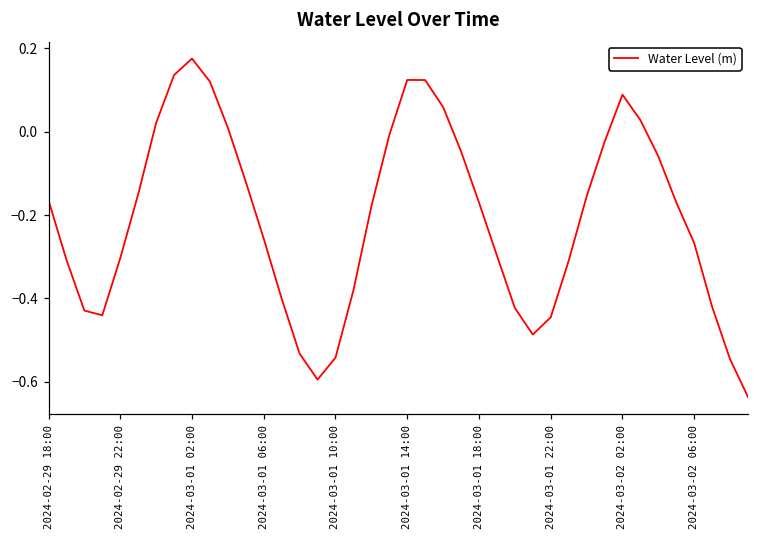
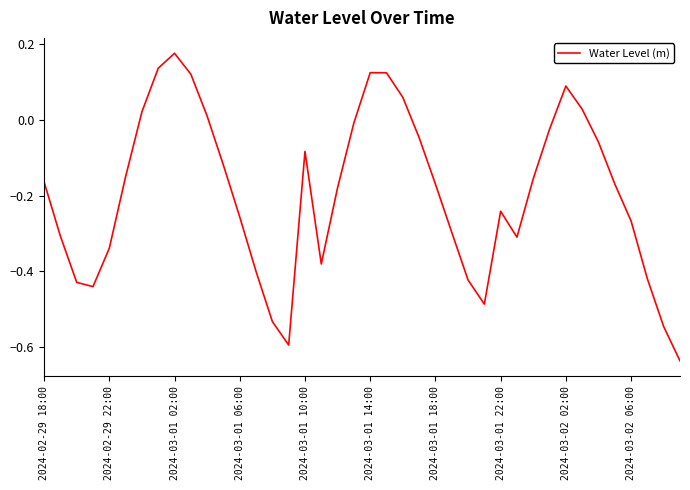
  {
    "2024-02-29 18:00": -0.16,
-   "2024-02-29 22:00": -0.30,
+   "2024-02-29 22:00": -0.34,
    "2024-03-01 02:00": 0.18,
    "2024-03-01 06:00": -0.26,
-   "2024-03-01 10:00": -0.54,
+   "2024-03-01 10:00": -0.08,
    "2024-03-01 14:00": 0.12,
    "2024-03-01 18:00": -0.17,
-   "2024-03-01 22:00": -0.45,
+   "2024-03-01 22:00": -0.24,
    "2024-03-02 02:00": 0.09,
    "2024-03-02 06:00": -0.27
  }
